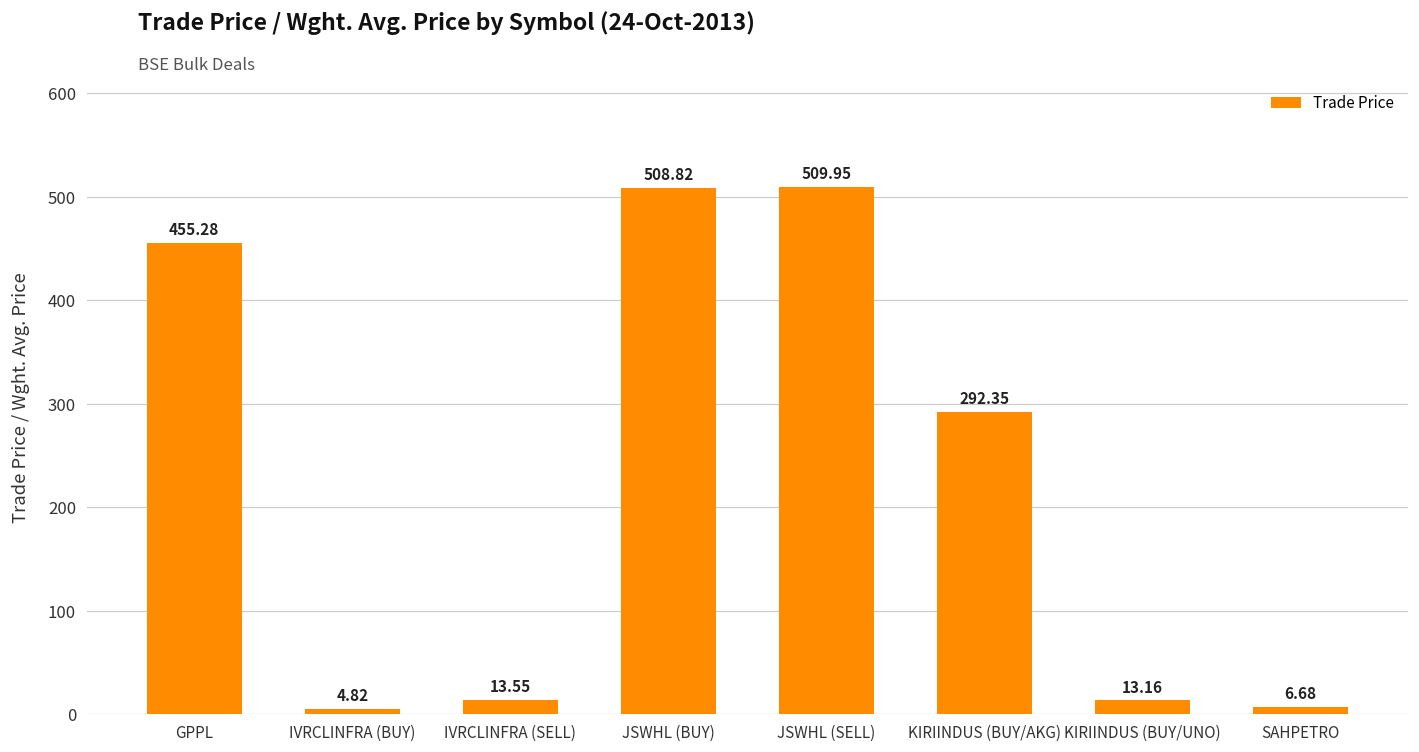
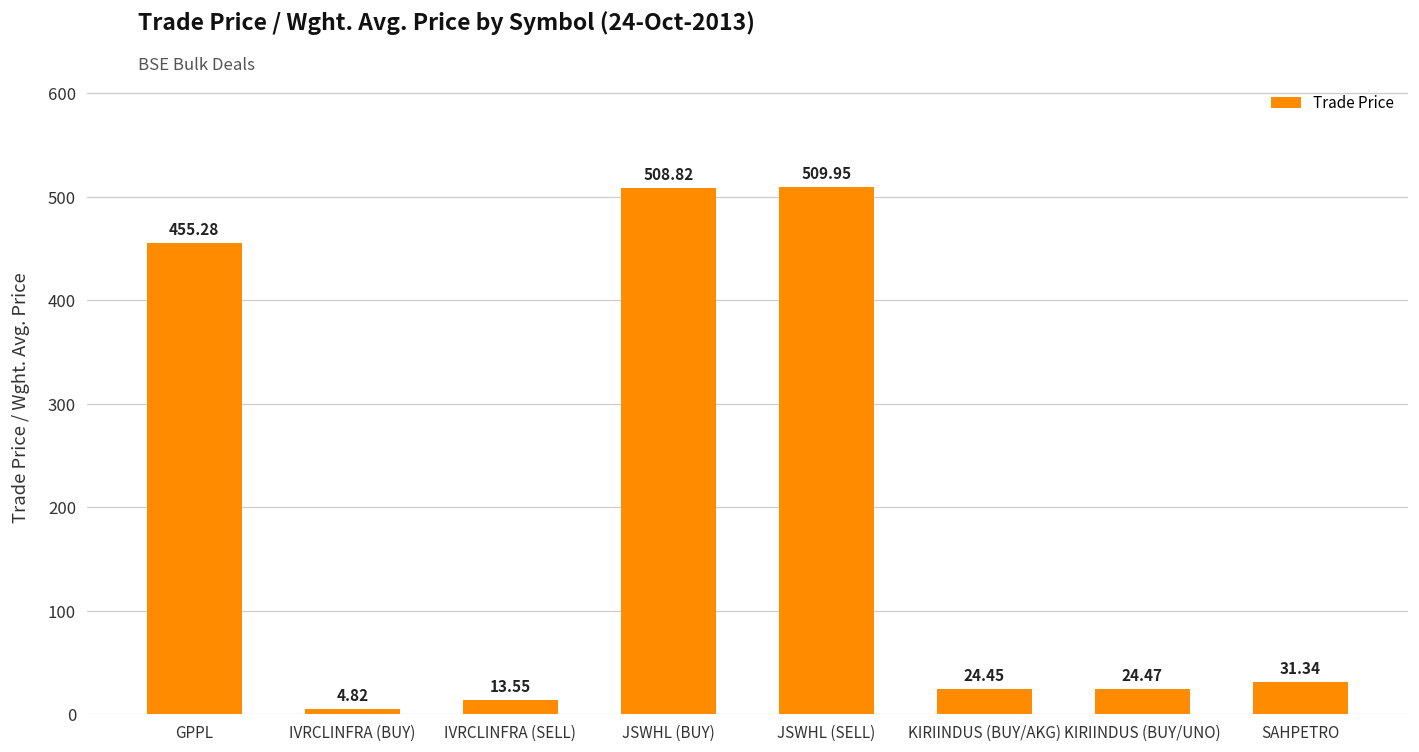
  {
    "GPPL": 455.28,
    "IVRCLINFRA (BUY)": 4.82,
    "IVRCLINFRA (SELL)": 13.55,
    "JSWHL (BUY)": 508.82,
    "JSWHL (SELL)": 509.95,
-   "KIRIINDUS (BUY/AKG)": 292.35,
-   "KIRIINDUS (BUY/UNO)": 13.16,
-   "SAHPETRO": 6.68
+   "KIRIINDUS (BUY/AKG)": 24.45,
+   "KIRIINDUS (BUY/UNO)": 24.47,
+   "SAHPETRO": 31.34
  }
